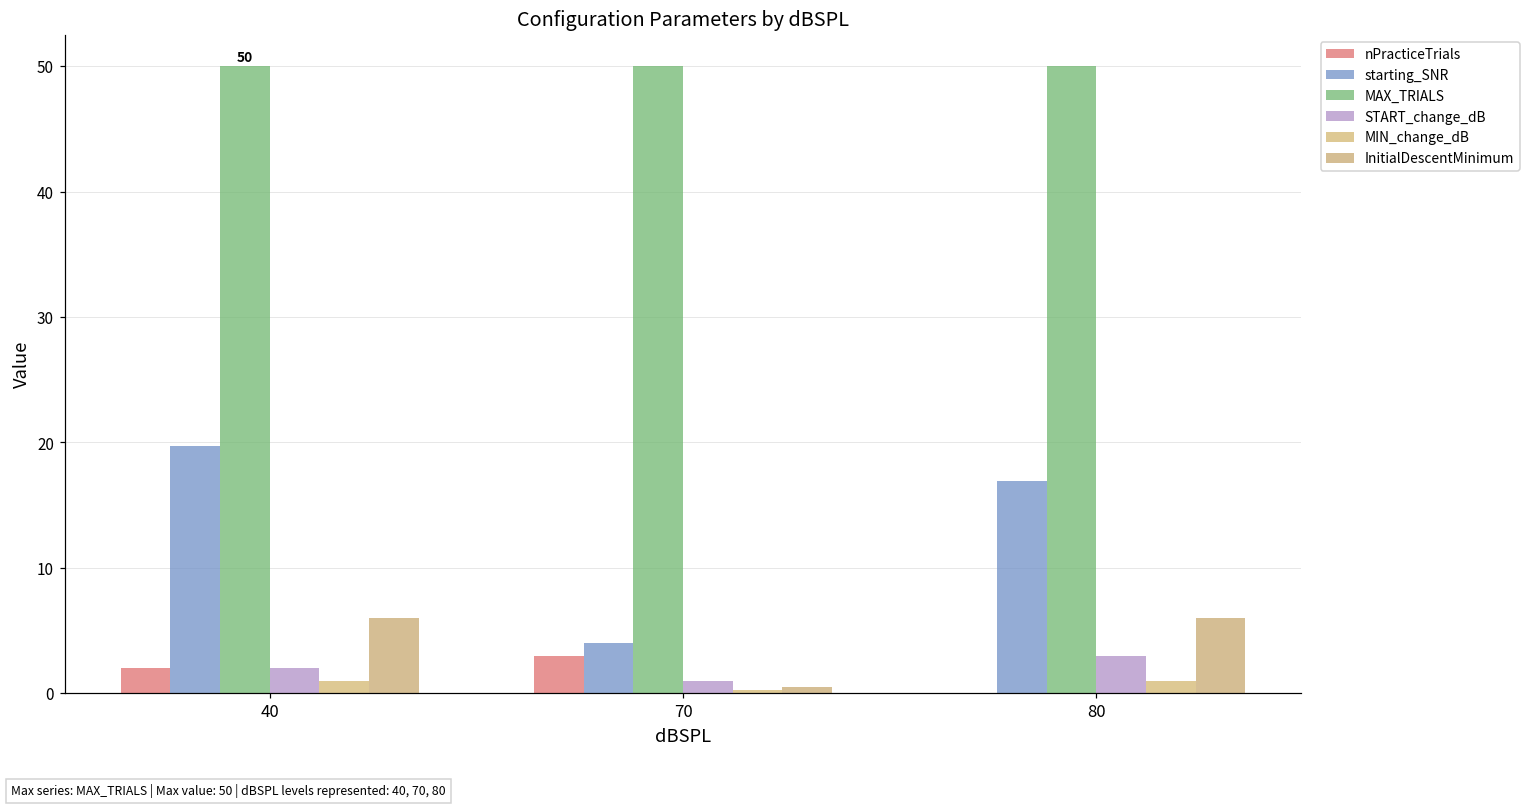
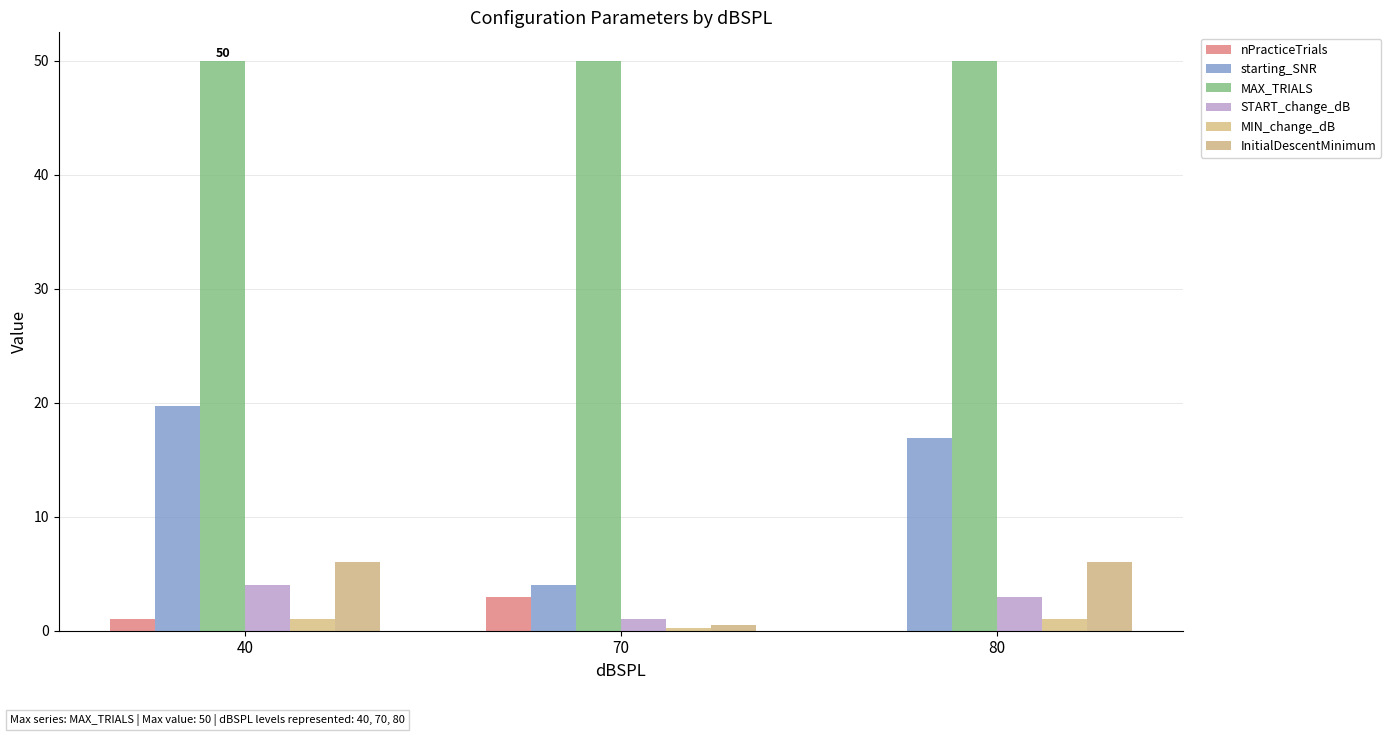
  {
    "nPracticeTrials": {
-     "40": 2,
+     "40": 1,
      "70": 3,
      "80": 0
    },
    "starting_SNR": {
      "40": 19.7,
      "70": 4,
      "80": 17
    },
    "MAX_TRIALS": {
      "40": 50
    },
    "START_change_dB": {
-     "40": 2,
+     "40": 4,
      "70": 1,
      "80": 3
    }
  }
